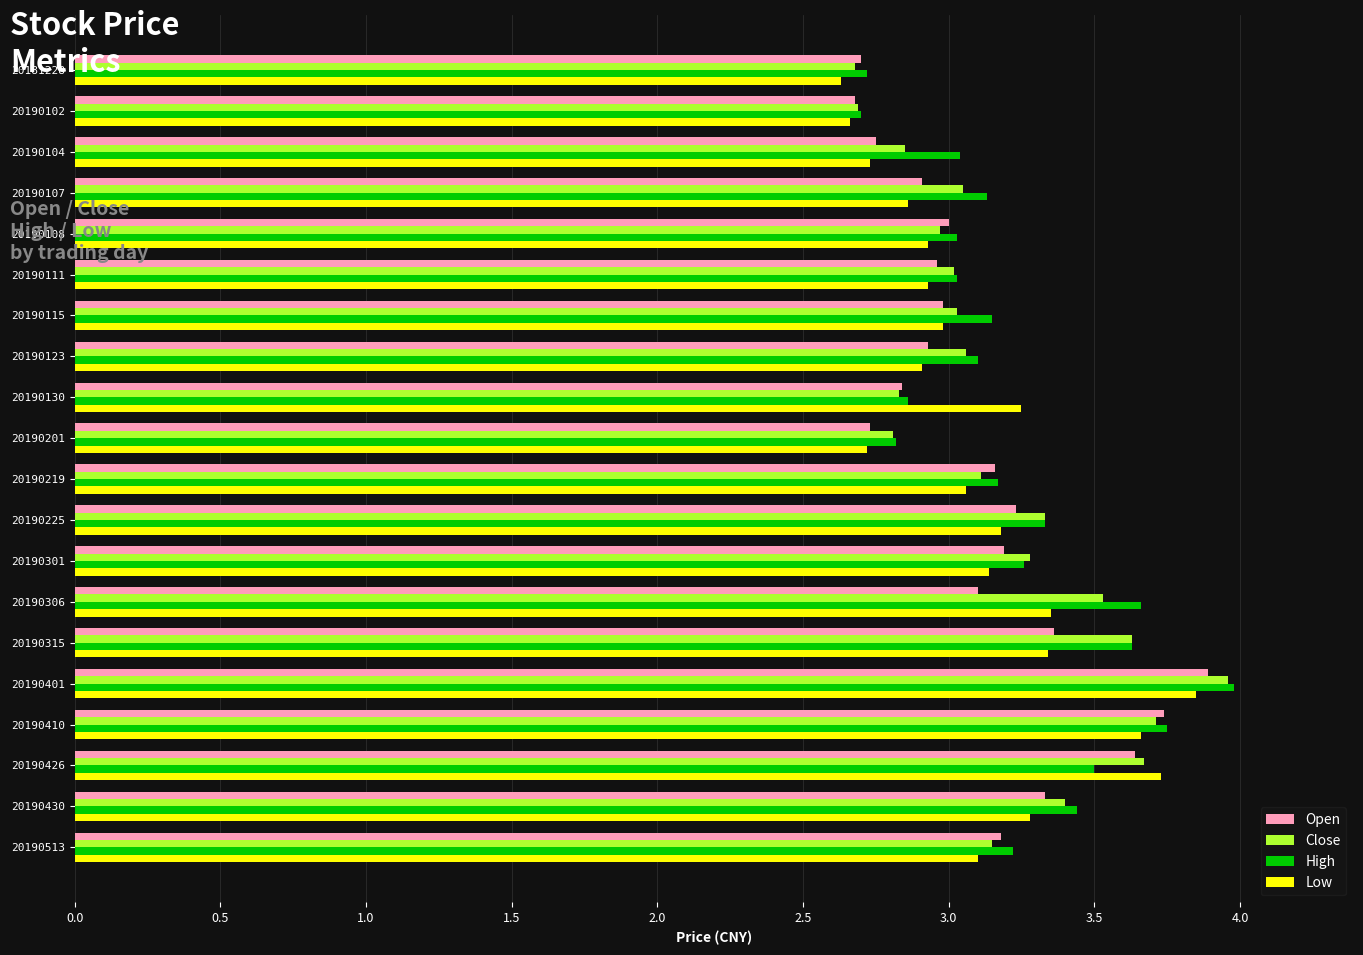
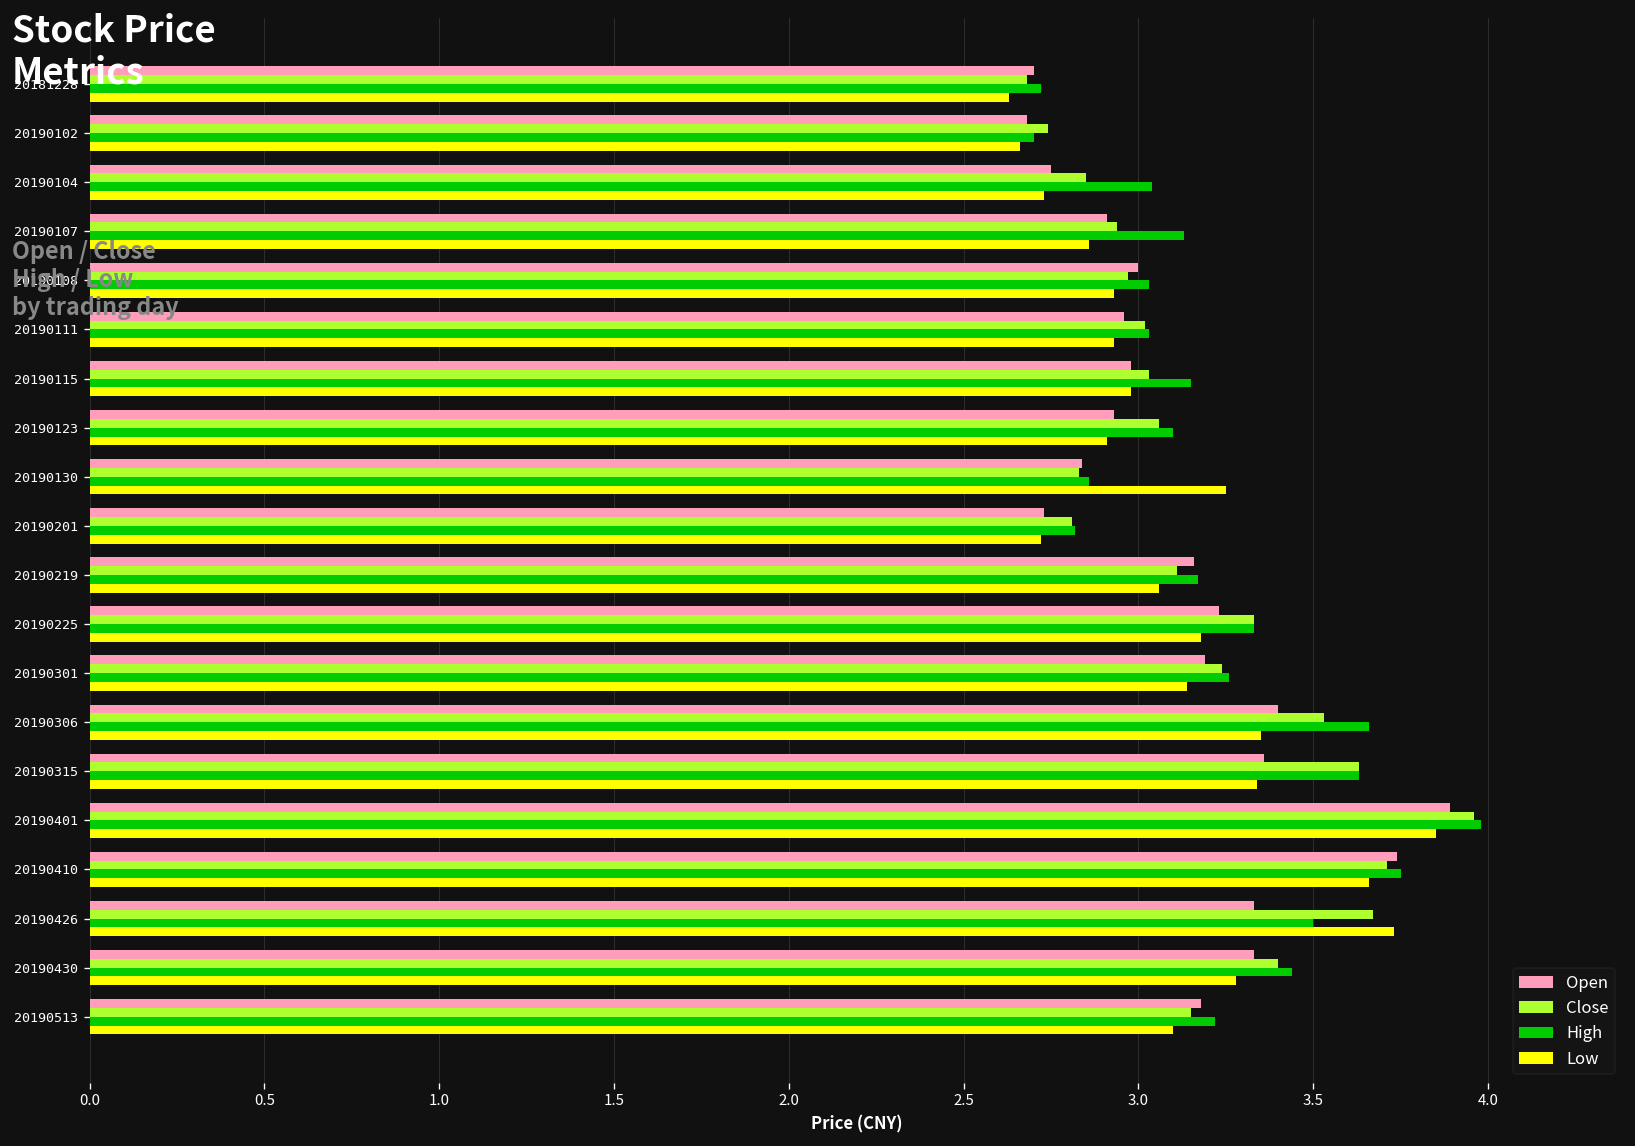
  {
    "Open": {
      "20181228": 2.70,
      "20190102": 2.68,
      "20190104": 2.75,
      "20190107": 2.91,
      "20190108": 3.00,
      "20190111": 2.96,
      "20190115": 2.98,
      "20190123": 2.93,
      "20190130": 2.84,
      "20190201": 2.73,
      "20190219": 3.16,
      "20190225": 3.23,
      "20190301": 3.19,
-     "20190306": 3.1,
+     "20190306": 3.4,
      "20190315": 3.36,
      "20190401": 3.89,
      "20190410": 3.74,
-     "20190426": 3.64,
+     "20190426": 3.33,
      "20190430": 3.33,
      "20190513": 3.18
    },
    "Close": {
      "20181228": 2.68,
-     "20190102": 2.69,
+     "20190102": 2.74,
      "20190104": 2.85,
-     "20190107": 3.05,
+     "20190107": 2.94,
      "20190108": 2.97,
      "20190111": 3.02,
      "20190115": 3.03,
      "20190123": 3.06,
      "20190130": 2.83,
      "20190201": 2.81,
      "20190219": 3.11,
      "20190225": 3.33,
-     "20190301": 3.28,
+     "20190301": 3.24,
      "20190306": 3.53,
      "20190315": 3.63,
      "20190401": 3.96,
      "20190410": 3.71,
      "20190426": 3.67,
      "20190430": 3.40,
      "20190513": 3.15
    },
    "High": {
      "20181228": 2.72,
      "20190102": 2.70,
      "20190104": 3.04,
      "20190107": 3.13,
      "20190108": 3.03,
      "20190111": 3.03,
      "20190115": 3.15,
      "20190123": 3.10,
      "20190130": 2.86,
      "20190201": 2.82,
      "20190219": 3.17,
      "20190225": 3.33,
      "20190301": 3.26,
      "20190306": 3.66,
      "20190315": 3.63,
      "20190401": 3.98,
      "20190410": 3.75,
      "20190426": 3.50,
      "20190430": 3.44,
      "20190513": 3.22
    },
    "Low": {
      "20181228": 2.63,
      "20190102": 2.66,
      "20190104": 2.73,
      "20190107": 2.86,
      "20190108": 2.93,
      "20190111": 2.93,
      "20190115": 2.98,
      "20190123": 2.91,
      "20190130": 3.25,
      "20190201": 2.72,
      "20190219": 3.06,
      "20190225": 3.18,
      "20190301": 3.14,
      "20190306": 3.35,
      "20190315": 3.34,
      "20190401": 3.85,
      "20190410": 3.66,
      "20190426": 3.73,
      "20190430": 3.28,
      "20190513": 3.10
    }
  }
